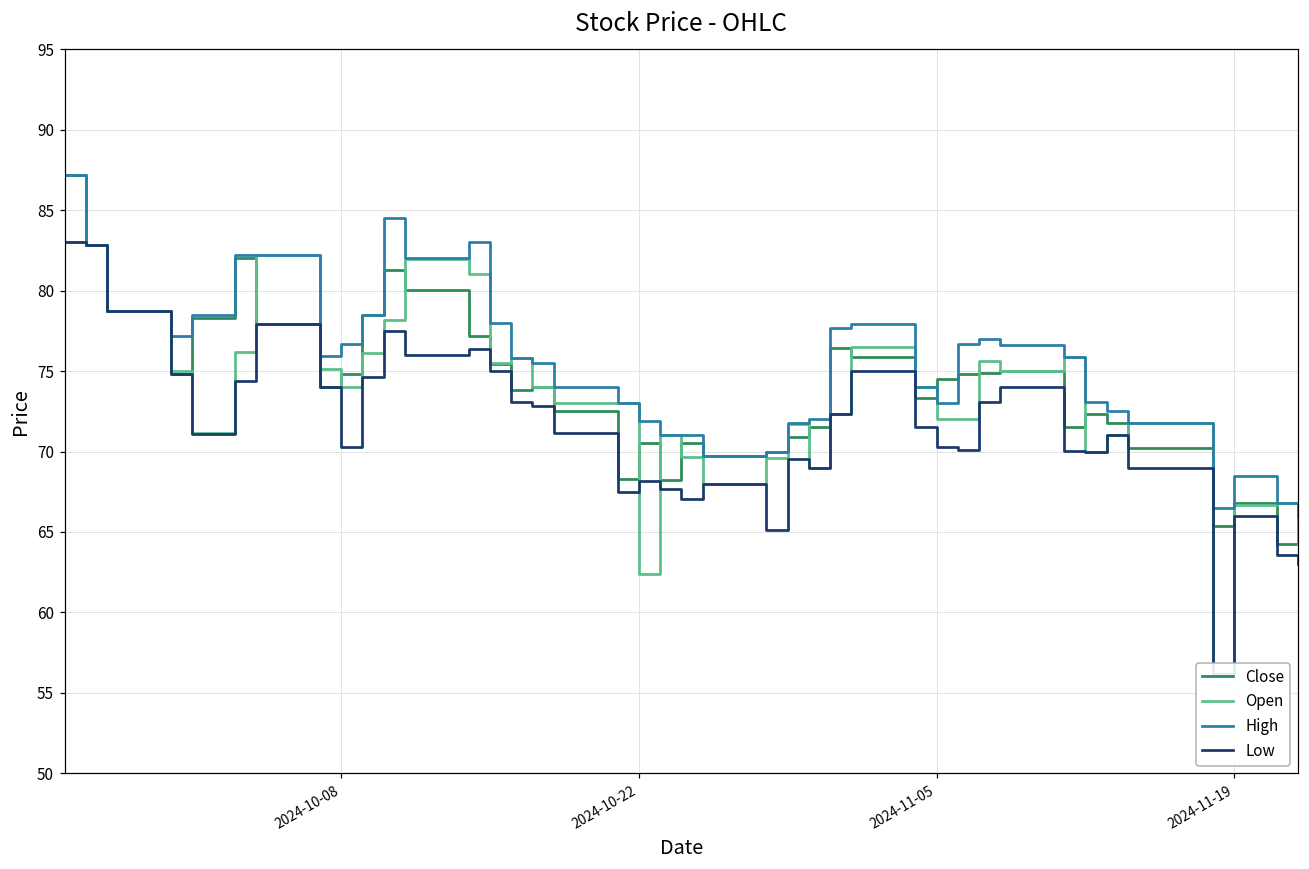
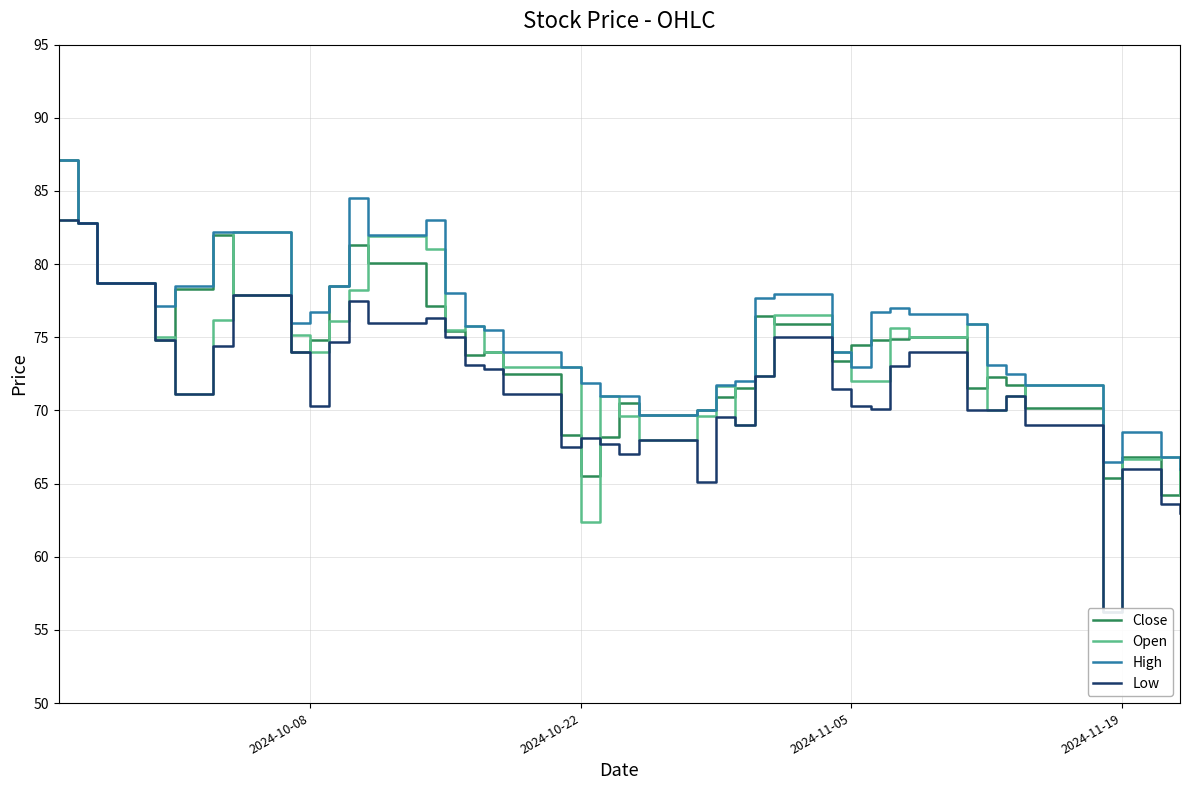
  {
    "Close": {
      "2024-10-08": 74.8,
-     "2024-10-22": 70.5,
+     "2024-10-22": 65.5,
      "2024-11-05": 74.5
    },
    "Open": {
      "2024-10-08": 74.0,
      "2024-10-22": 62.4,
      "2024-11-05": 72.0
    },
    "High": {
      "2024-10-08": 76.7,
      "2024-10-22": 71.9,
      "2024-11-05": 73.0,
      "2024-11-19": 68.5
    },
    "Low": {
      "2024-10-08": 70.3,
      "2024-10-22": 68.2,
      "2024-11-05": 70.3,
      "2024-11-19": 66.0
    }
  }
